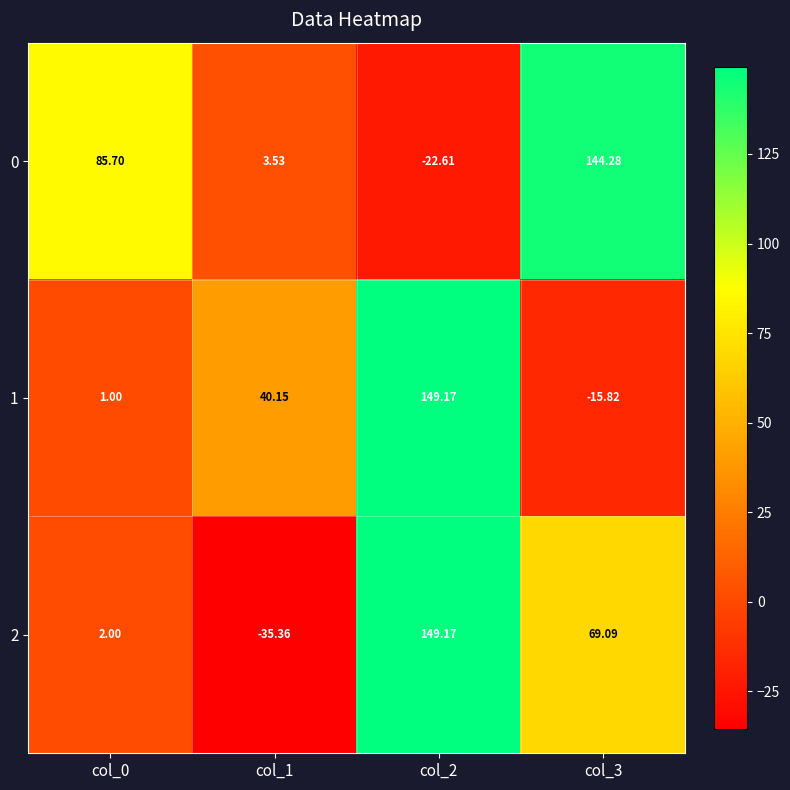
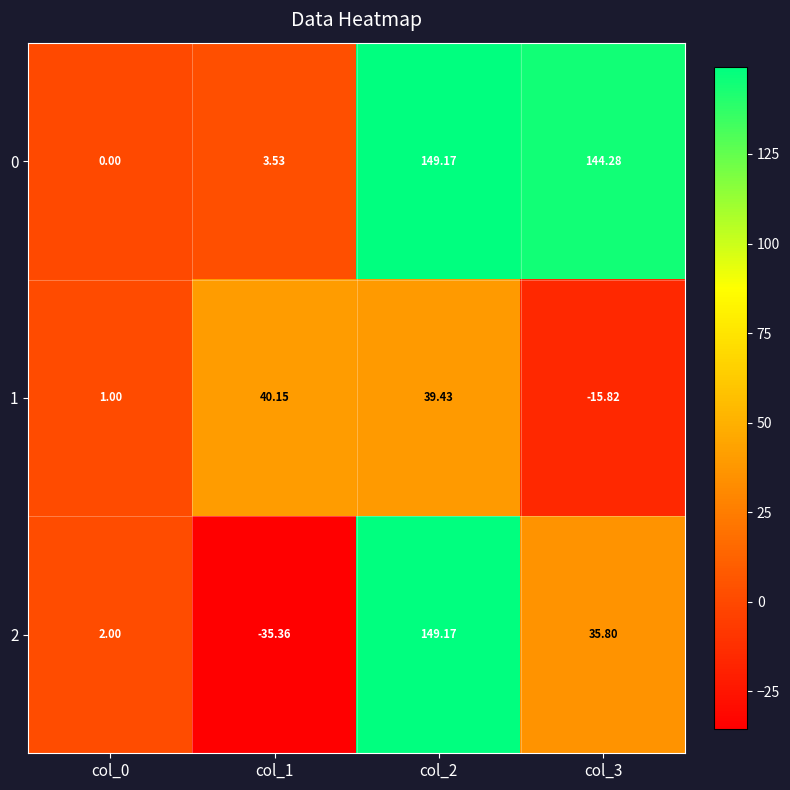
  {
    "0": {
-     "col_0": 85.70,
+     "col_0": 0.00,
      "col_1": 3.53,
-     "col_2": -22.61,
+     "col_2": 149.17,
      "col_3": 144.28
    },
    "1": {
      "col_0": 1.00,
      "col_1": 40.15,
-     "col_2": 149.17,
+     "col_2": 39.43,
      "col_3": -15.82
    },
    "2": {
      "col_0": 2.00,
      "col_1": -35.36,
      "col_2": 149.17,
-     "col_3": 69.09
+     "col_3": 35.80
    }
  }
